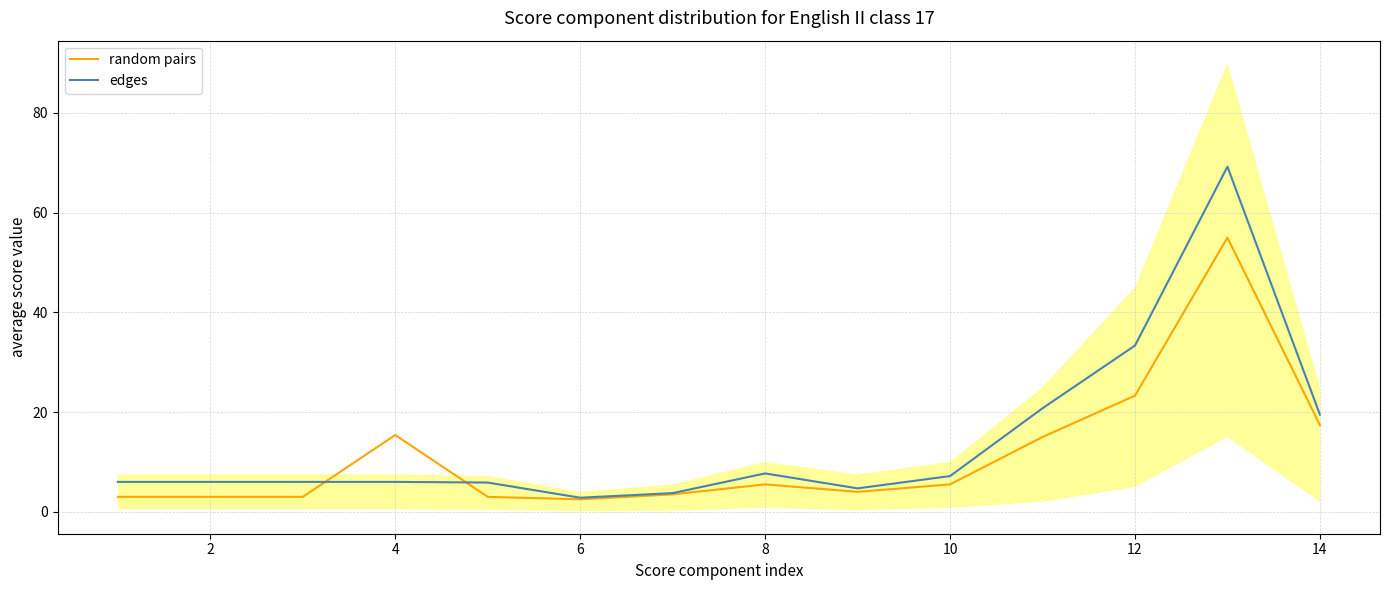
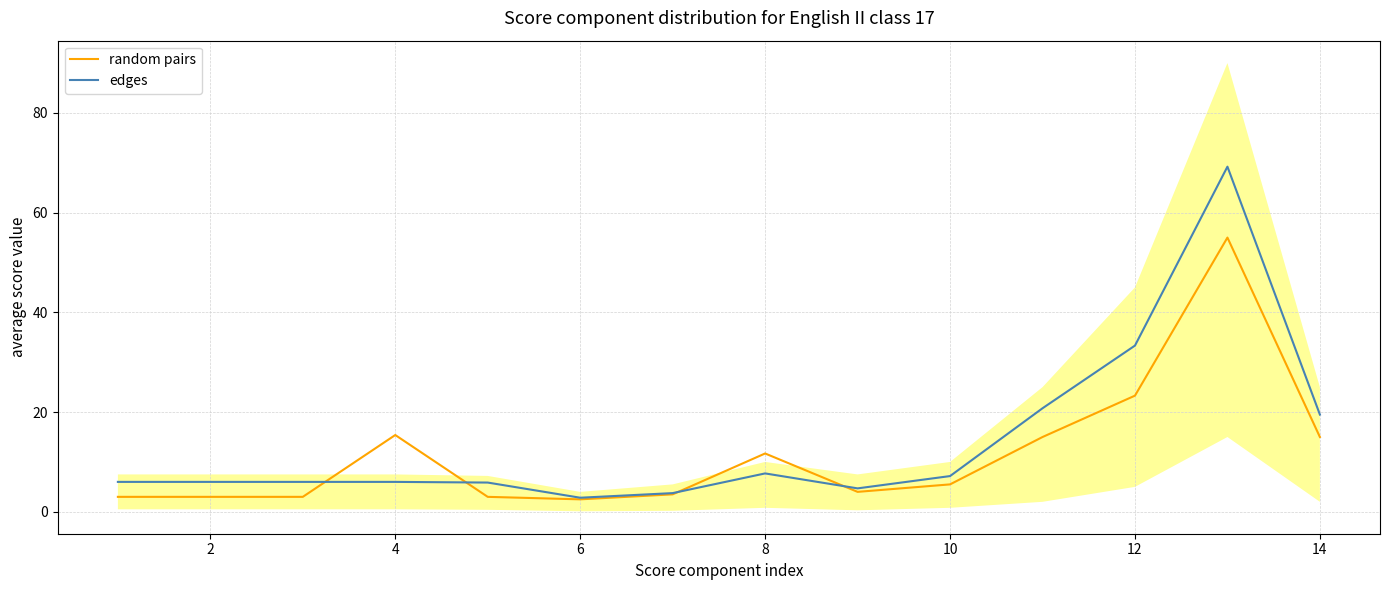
  {
    "random pairs": {
      "2": 3,
      "4": 15,
-     "8": 6,
+     "8": 12,
      "10": 6,
      "12": 23,
-     "14": 17
+     "14": 15
    },
    "edges": {
      "2": 6,
      "4": 6,
      "8": 8,
      "10": 7,
      "12": 33,
      "14": 19
    }
  }
